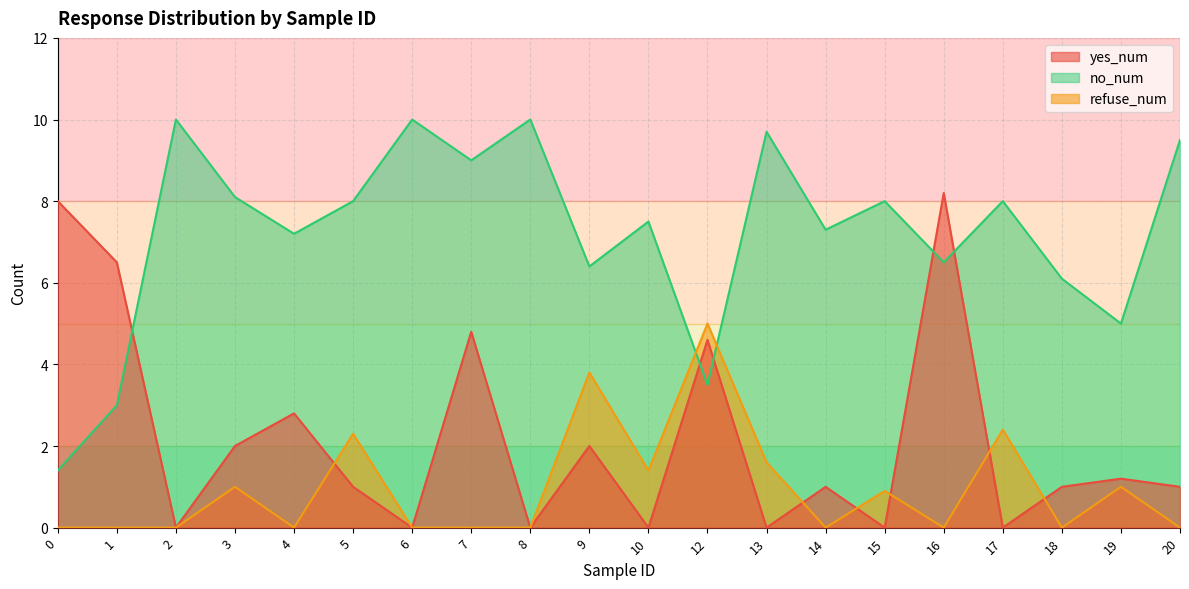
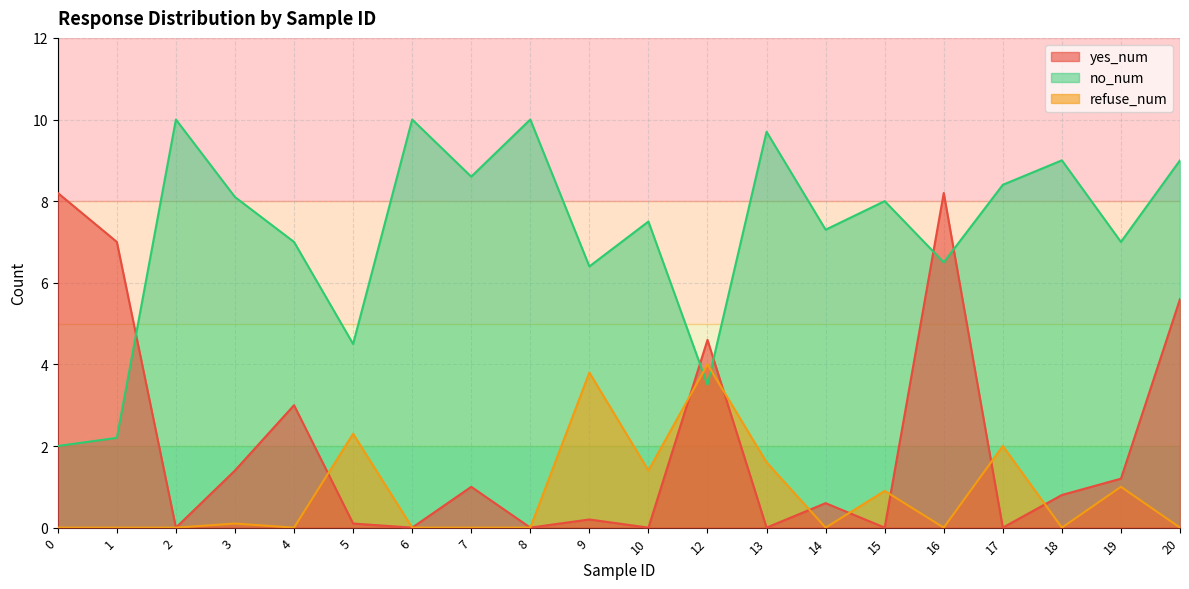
  {
    "yes_num": {
-     "0": 8.0,
-     "1": 6.5,
-     "3": 2.0,
-     "4": 2.8,
-     "5": 1.0,
-     "7": 4.8,
-     "9": 2.0,
+     "0": 8.2,
+     "1": 7.0,
+     "3": 1.4,
+     "4": 3.0,
+     "5": 0.1,
+     "7": 1.0,
+     "9": 0.2,
      "10": 0.0,
      "12": 4.6,
      "13": 0.0,
-     "14": 1.0,
+     "14": 0.6,
      "15": 0.0,
      "16": 8.2,
      "17": 0.0,
-     "18": 1.0,
+     "18": 0.8,
      "19": 1.2,
-     "20": 1.0
+     "20": 5.6
    },
    "no_num": {
-     "0": 1.4,
-     "1": 3.0,
+     "0": 2.0,
+     "1": 2.2,
      "2": 10.0,
      "3": 8.1,
-     "4": 7.2,
-     "5": 8.0,
+     "4": 7.0,
+     "5": 4.5,
      "6": 10.0,
-     "7": 9.0,
+     "7": 8.6,
      "8": 10.0,
      "9": 6.4,
      "10": 7.5,
      "12": 3.5,
      "13": 9.7,
      "14": 7.3,
      "15": 8.0,
      "16": 6.5,
-     "17": 8.0,
-     "18": 6.1,
-     "19": 5,
-     "20": 9.5
+     "17": 8.4,
+     "18": 9.0,
+     "19": 7,
+     "20": 9.0
    },
    "refuse_num": {
      "0": 0.0,
      "1": 0.0,
-     "3": 1.0,
+     "3": 0.1,
      "4": 0.0,
      "5": 2.3,
      "7": 0.0,
      "9": 3.8,
      "10": 1.4,
-     "12": 5,
+     "12": 4,
      "13": 1.6,
      "14": 0.0,
      "15": 0.9,
      "16": 0.0,
-     "17": 2.4,
+     "17": 2.0,
      "18": 0.0,
      "19": 1.0,
      "20": 0.0
    }
  }
